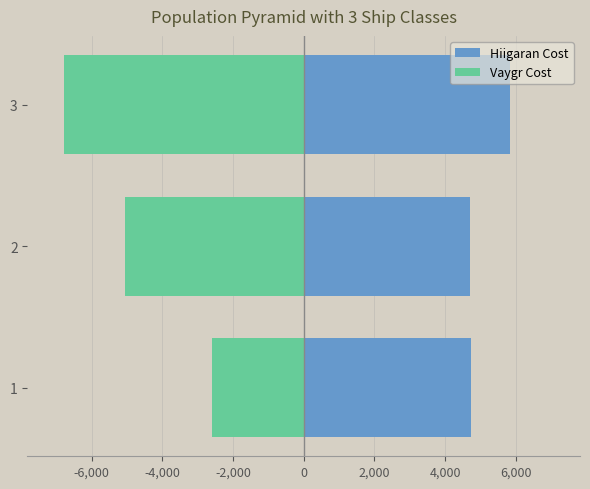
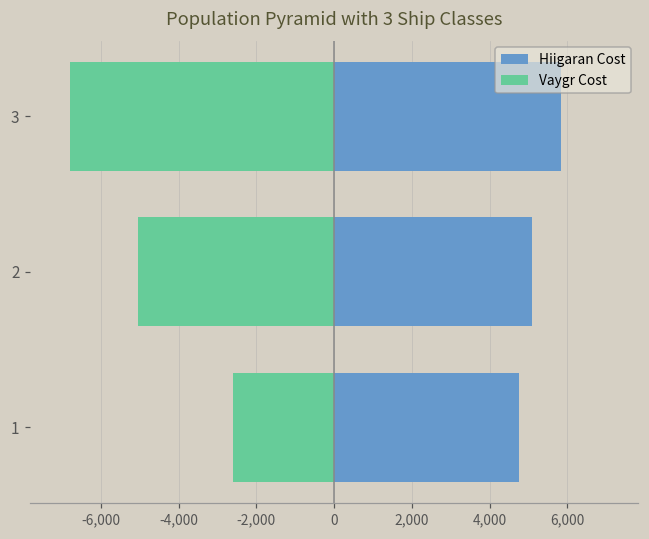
  {
    "Hiigaran Cost": {
      "3": "5,900",
-     "2": "4,700",
+     "2": "5,100",
      "1": "4,700"
    },
    "Vaygr Cost": {
      "3": "-6,800",
      "2": "-5,100",
      "1": "-2,600"
    }
  }
